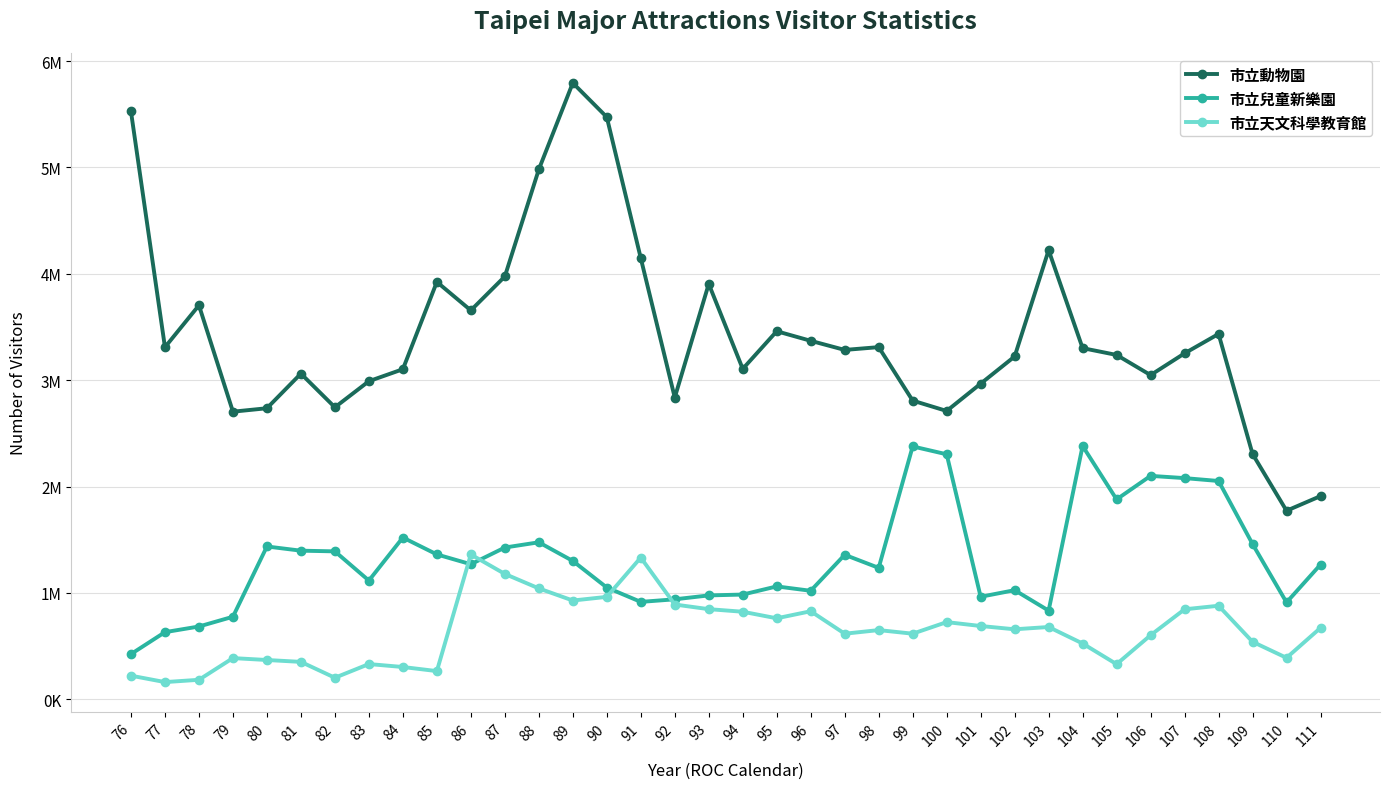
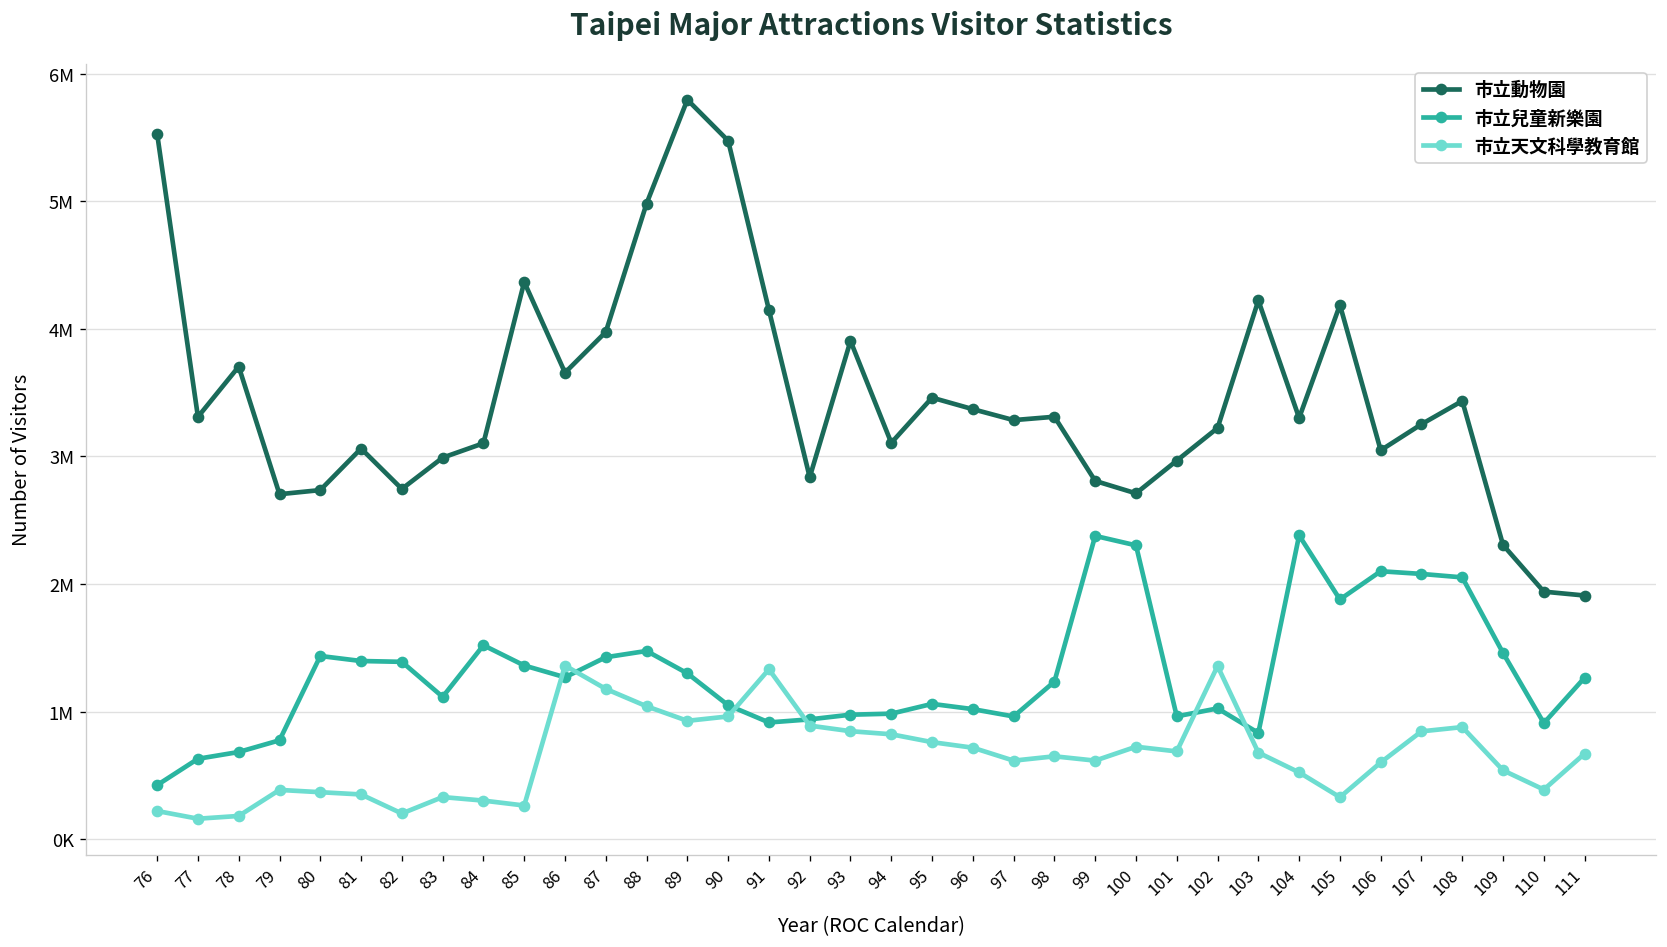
  {
    "市立動物園": {
      "76": 5530000,
      "77": 3310000,
      "78": 3700000,
      "79": 2700000,
      "80": 2740000,
      "81": 3060000,
      "82": 2750000,
      "83": 2990000,
      "84": 3100000,
-     "85": 3920000,
+     "85": 4370000,
      "86": 3660000,
      "87": 3970000,
      "88": 4980000,
      "89": 5790000,
      "90": 5470000,
      "91": 4150000,
      "92": 2840000,
      "93": 3910000,
      "94": 3110000,
      "95": 3460000,
      "96": 3370000,
      "97": 3280000,
      "98": 3310000,
      "99": 2810000,
      "100": 2710000,
      "101": 2970000,
      "102": 3220000,
      "103": 4220000,
      "104": 3300000,
-     "105": 3240000,
+     "105": 4190000,
      "106": 3050000,
      "107": 3250000,
      "108": 3430000,
      "109": 2310000,
-     "110": 1770000,
+     "110": 1940000,
      "111": 1910000
    },
    "市立兒童新樂園": {
      "76": 430000,
      "77": 630000,
      "78": 680000,
      "79": 780000,
      "80": 1440000,
      "81": 1400000,
      "82": 1390000,
      "83": 1120000,
      "84": 1520000,
      "85": 1360000,
      "86": 1270000,
      "87": 1430000,
      "88": 1480000,
      "89": 1300000,
      "90": 1050000,
      "91": 920000,
      "92": 940000,
      "93": 980000,
      "94": 980000,
      "95": 1060000,
      "96": 1020000,
-     "97": 1360000,
+     "97": 960000,
      "98": 1240000,
      "99": 2380000,
      "100": 2300000,
      "101": 960000,
      "102": 1030000,
      "103": 830000,
      "104": 2380000,
      "105": 1880000,
      "106": 2100000,
      "107": 2080000,
      "108": 2050000,
      "109": 1460000,
      "110": 910000,
      "111": 1270000
    },
    "市立天文科學教育館": {
      "76": 220000,
      "77": 160000,
      "78": 180000,
      "79": 390000,
      "80": 370000,
      "81": 350000,
      "82": 200000,
      "83": 330000,
      "84": 300000,
      "85": 270000,
      "86": 1360000,
      "87": 1180000,
      "88": 1040000,
      "89": 930000,
      "90": 960000,
      "91": 1330000,
      "92": 890000,
      "93": 850000,
      "94": 820000,
      "95": 760000,
-     "96": 830000,
+     "96": 720000,
      "97": 620000,
      "98": 650000,
      "99": 620000,
      "100": 730000,
      "101": 690000,
-     "102": 660000,
+     "102": 1360000,
      "103": 680000,
      "104": 520000,
      "105": 330000,
      "106": 600000,
      "107": 850000,
      "108": 880000,
      "109": 540000,
      "110": 390000,
      "111": 670000
    }
  }
